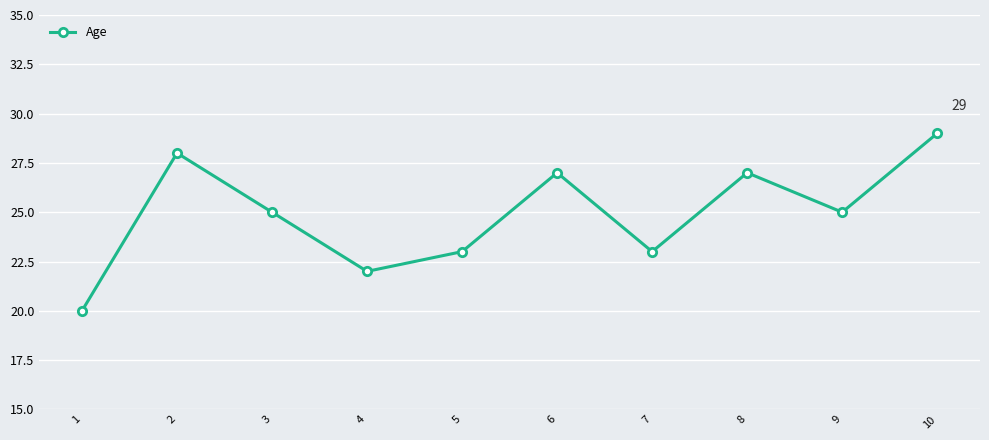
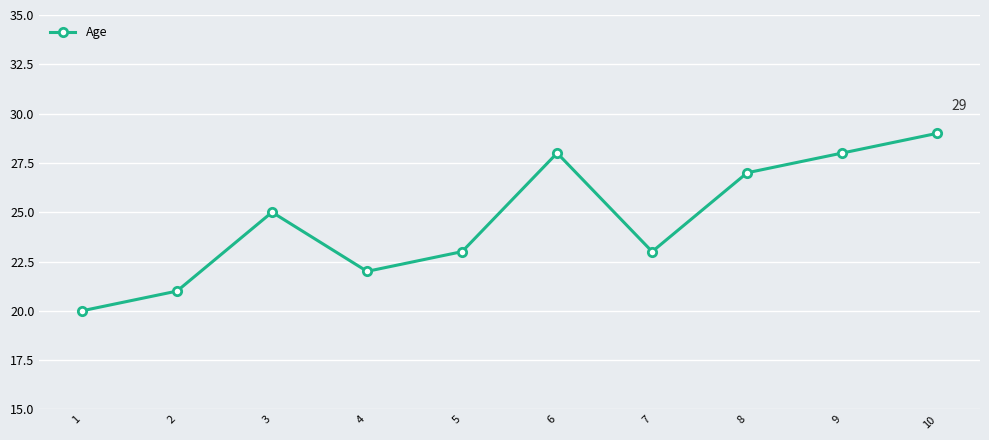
  {
    "1": 20,
-   "2": 28,
+   "2": 21,
    "3": 25,
    "4": 22,
    "5": 23,
-   "6": 27,
+   "6": 28,
    "7": 23,
    "8": 27,
-   "9": 25
+   "9": 28
  }
